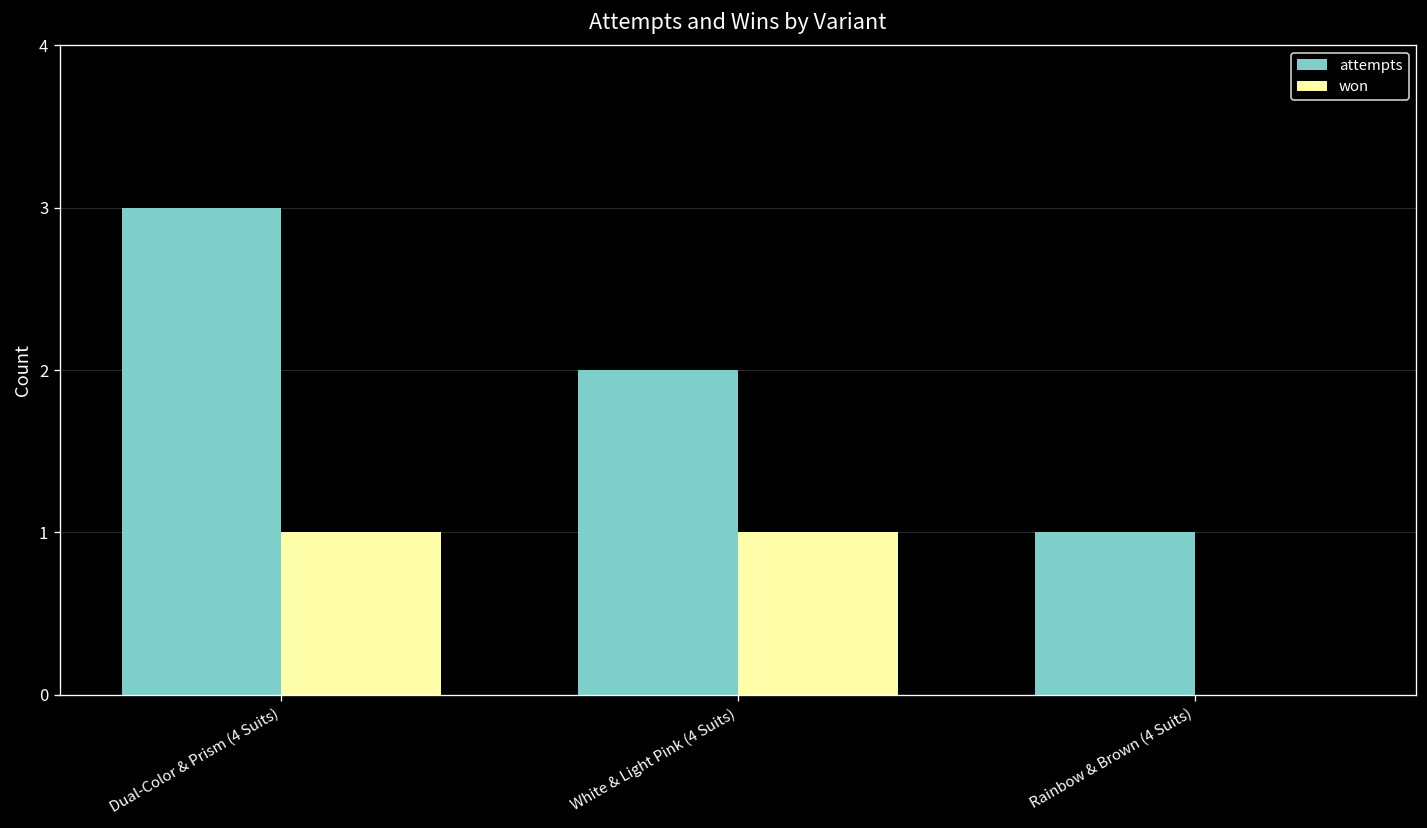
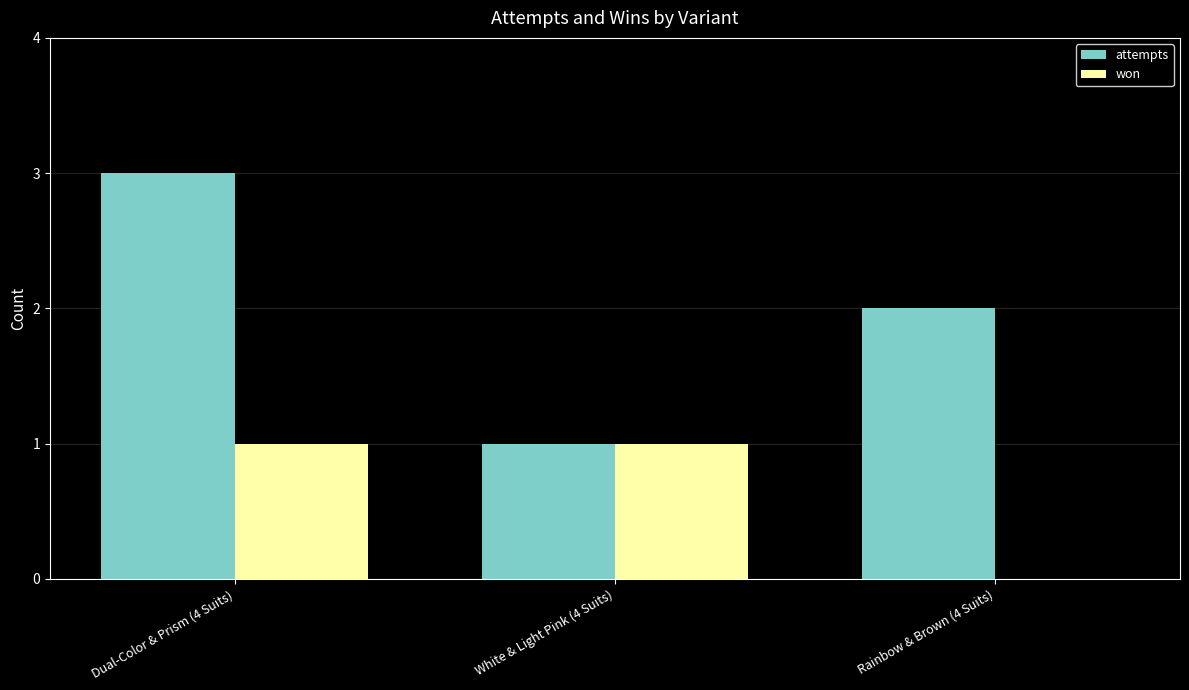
  {
    "attempts": {
      "Dual-Color & Prism (4 Suits)": 3,
-     "White & Light Pink (4 Suits)": 2,
-     "Rainbow & Brown (4 Suits)": 1
+     "White & Light Pink (4 Suits)": 1,
+     "Rainbow & Brown (4 Suits)": 2
    },
    "won": {
      "Dual-Color & Prism (4 Suits)": 1,
      "White & Light Pink (4 Suits)": 1,
      "Rainbow & Brown (4 Suits)": 0
    }
  }
